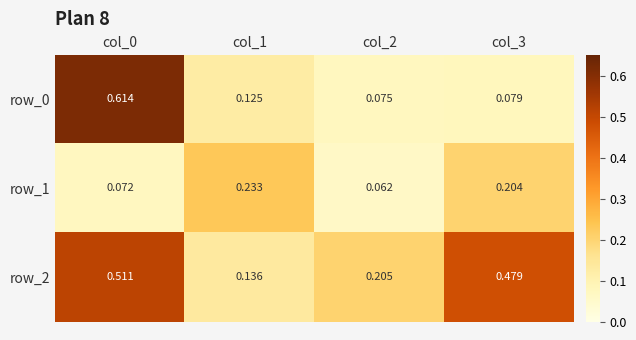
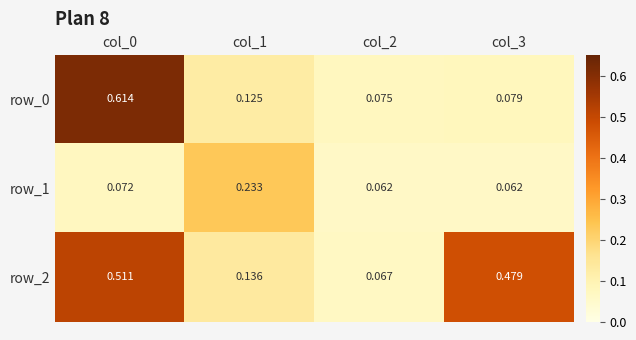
  {
    "row_0": {
      "col_0": 0.614,
      "col_1": 0.125,
      "col_2": 0.075,
      "col_3": 0.079
    },
    "row_1": {
      "col_0": 0.072,
      "col_1": 0.233,
      "col_2": 0.062,
-     "col_3": 0.204
+     "col_3": 0.062
    },
    "row_2": {
      "col_0": 0.511,
      "col_1": 0.136,
-     "col_2": 0.205,
+     "col_2": 0.067,
      "col_3": 0.479
    }
  }
